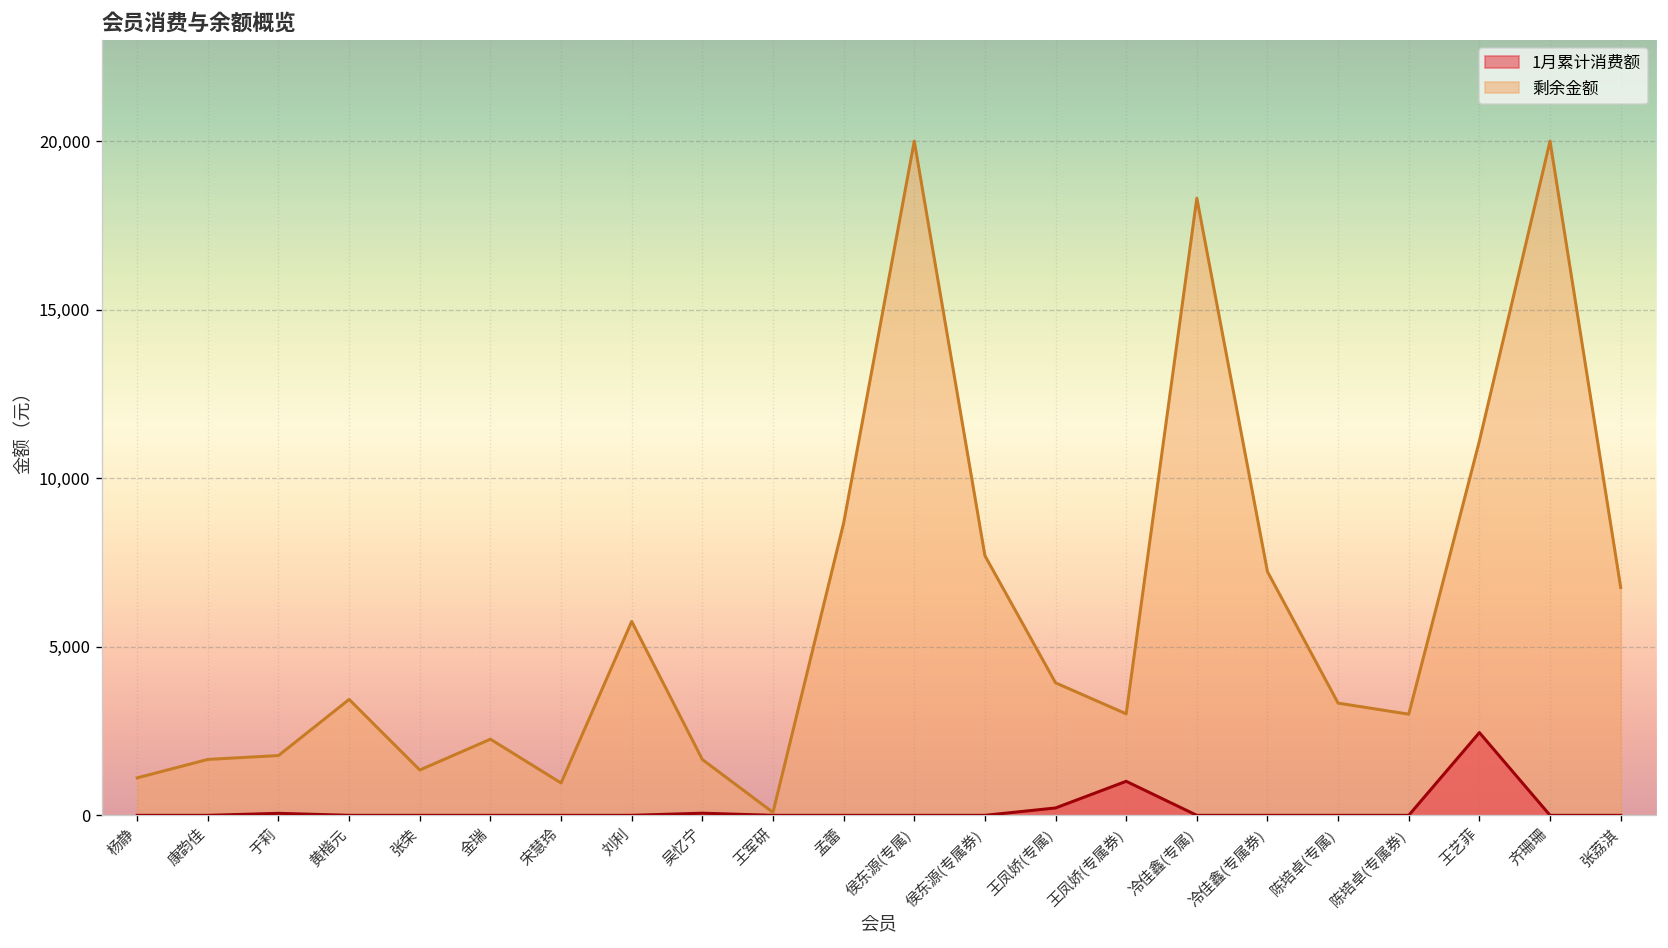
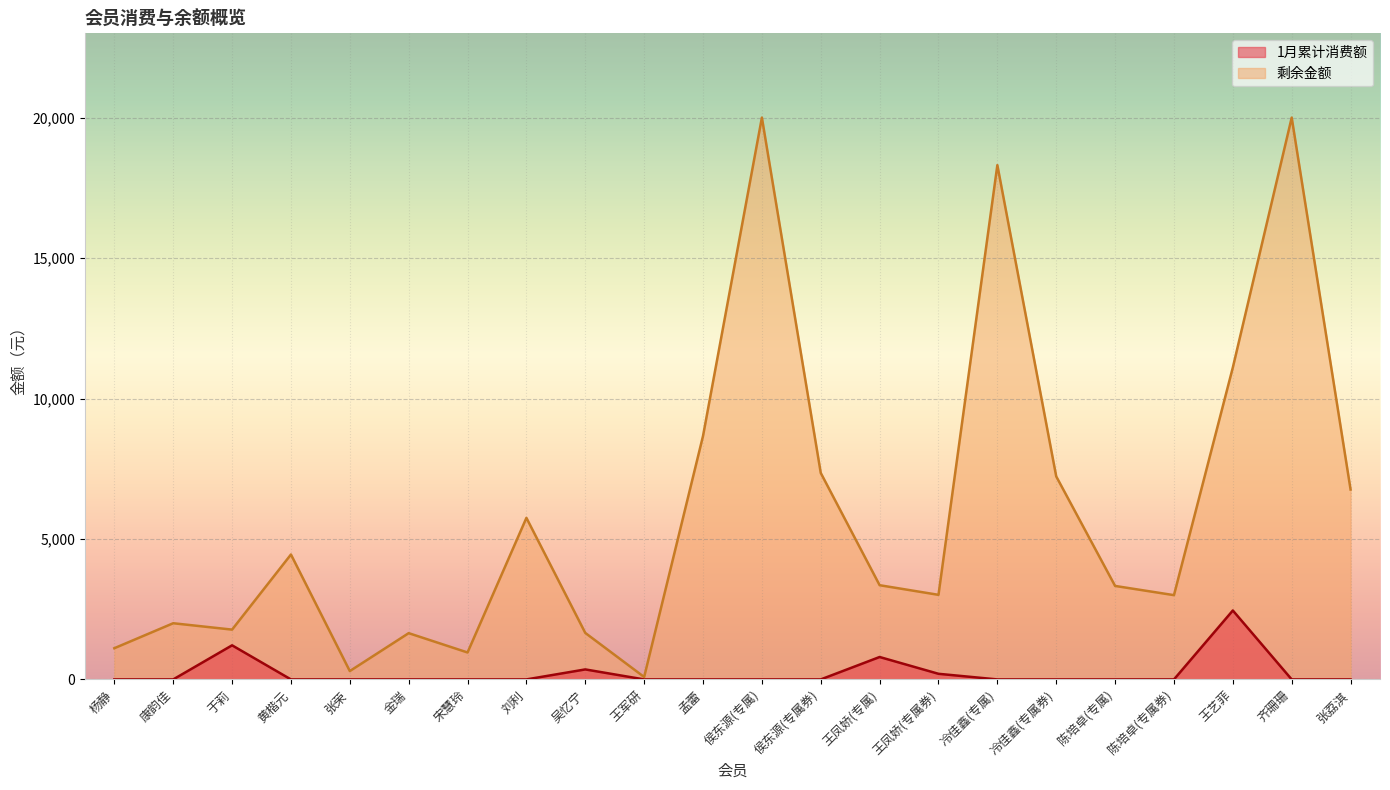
  {
    "1月累计消费额": {
      "杨静": "0",
      "康韵佳": "0",
-     "于莉": "100",
+     "于莉": "1,200",
      "黄楷元": "0",
      "张荣": "0",
      "金瑞": "0",
      "宋慧玲": "0",
      "刘利": "0",
-     "吴忆宁": "100",
+     "吴忆宁": "400",
      "孟蕾": "0",
      "侯东源(专属)": "0",
      "侯东源(专属券)": "0",
-     "王凤娇(专属)": "200",
-     "王凤娇(专属券)": "1,000",
+     "王凤娇(专属)": "800",
+     "王凤娇(专属券)": "200",
      "冷佳鑫(专属)": "0",
      "冷佳鑫(专属券)": "0",
      "陈培卓(专属)": "0",
      "陈培卓(专属券)": "0",
      "王艺菲": "2,500",
      "齐珊珊": "0",
      "张荔淇": "0"
    },
    "剩余金额": {
      "杨静": "1,100",
-     "康韵佳": "1,700",
+     "康韵佳": "2,000",
      "于莉": "1,800",
-     "黄楷元": "3,400",
-     "张荣": "1,300",
-     "金瑞": "2,300",
+     "黄楷元": "4,400",
+     "张荣": "300",
+     "金瑞": "1,600",
      "宋慧玲": "1,000",
      "刘利": "5,800",
      "吴忆宁": "1,700",
      "孟蕾": "8,700",
      "侯东源(专属)": "20,000",
-     "侯东源(专属券)": "7,700",
-     "王凤娇(专属)": "3,900",
+     "侯东源(专属券)": "7,400",
+     "王凤娇(专属)": "3,400",
      "王凤娇(专属券)": "3,000",
      "冷佳鑫(专属)": "18,300",
      "冷佳鑫(专属券)": "7,200",
      "陈培卓(专属)": "3,300",
      "陈培卓(专属券)": "3,000",
      "王艺菲": "11,100",
      "齐珊珊": "20,000",
      "张荔淇": "6,800"
    }
  }
